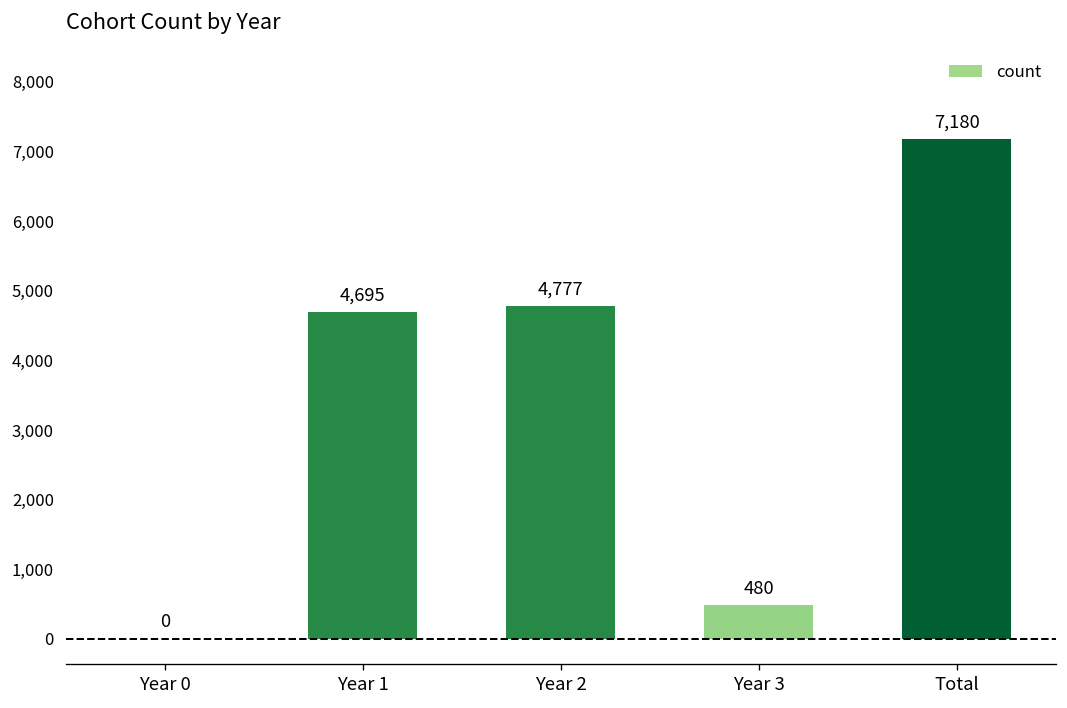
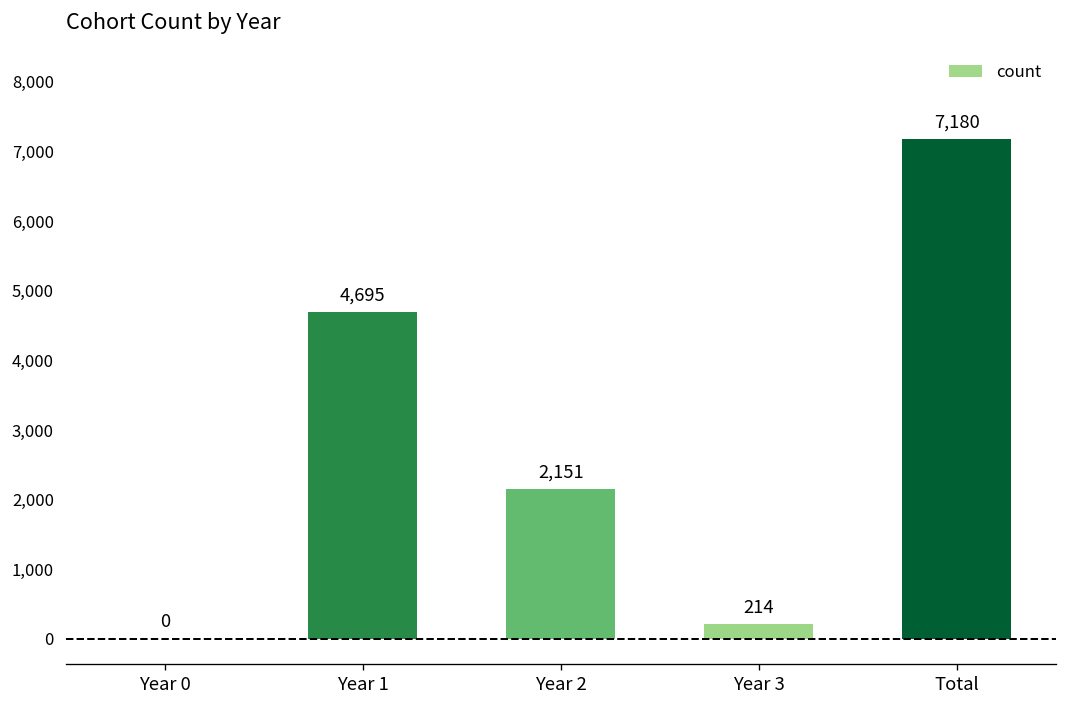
  {
    "Year 0": "0",
    "Year 1": "4,695",
-   "Year 2": "4,777",
-   "Year 3": "480",
+   "Year 2": "2,151",
+   "Year 3": "214",
    "Total": "7,180"
  }
